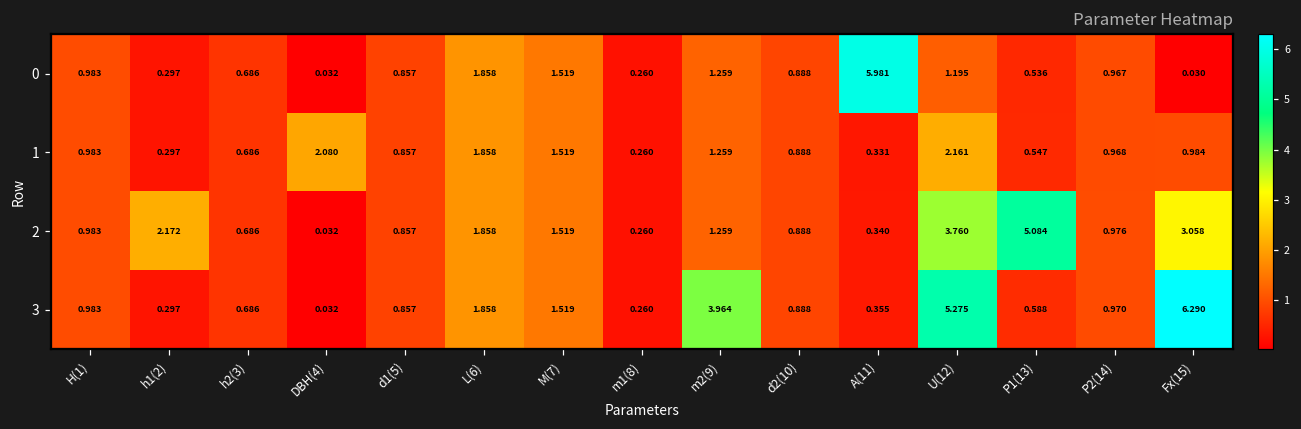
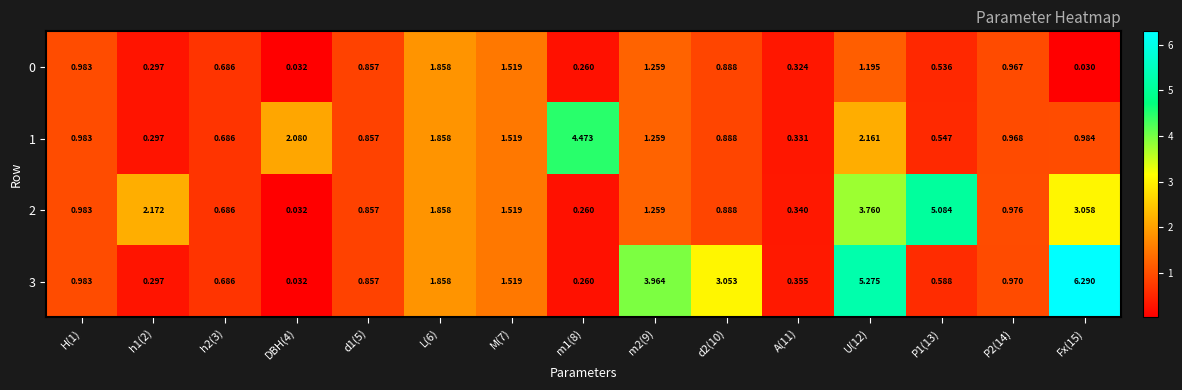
  {
    "0": {
      "H(1)": 0.983,
      "h1(2)": 0.297,
      "h2(3)": 0.686,
      "DBH(4)": 0.032,
      "d1(5)": 0.857,
      "L(6)": 1.858,
      "M(7)": 1.519,
      "m1(8)": 0.260,
      "m2(9)": 1.259,
      "d2(10)": 0.888,
-     "A(11)": 5.981,
+     "A(11)": 0.324,
      "U(12)": 1.195,
      "P1(13)": 0.536,
      "P2(14)": 0.967,
      "Fx(15)": 0.030
    },
    "1": {
      "H(1)": 0.983,
      "h1(2)": 0.297,
      "h2(3)": 0.686,
      "DBH(4)": 2.080,
      "d1(5)": 0.857,
      "L(6)": 1.858,
      "M(7)": 1.519,
-     "m1(8)": 0.260,
+     "m1(8)": 4.473,
      "m2(9)": 1.259,
      "d2(10)": 0.888,
      "A(11)": 0.331,
      "U(12)": 2.161,
      "P1(13)": 0.547,
      "P2(14)": 0.968,
      "Fx(15)": 0.984
    },
    "2": {
      "H(1)": 0.983,
      "h1(2)": 2.172,
      "h2(3)": 0.686,
      "DBH(4)": 0.032,
      "d1(5)": 0.857,
      "L(6)": 1.858,
      "M(7)": 1.519,
      "m1(8)": 0.260,
      "m2(9)": 1.259,
      "d2(10)": 0.888,
      "A(11)": 0.340,
      "U(12)": 3.760,
      "P1(13)": 5.084,
      "P2(14)": 0.976,
      "Fx(15)": 3.058
    },
    "3": {
      "H(1)": 0.983,
      "h1(2)": 0.297,
      "h2(3)": 0.686,
      "DBH(4)": 0.032,
      "d1(5)": 0.857,
      "L(6)": 1.858,
      "M(7)": 1.519,
      "m1(8)": 0.260,
      "m2(9)": 3.964,
-     "d2(10)": 0.888,
+     "d2(10)": 3.053,
      "A(11)": 0.355,
      "U(12)": 5.275,
      "P1(13)": 0.588,
      "P2(14)": 0.970,
      "Fx(15)": 6.290
    }
  }
